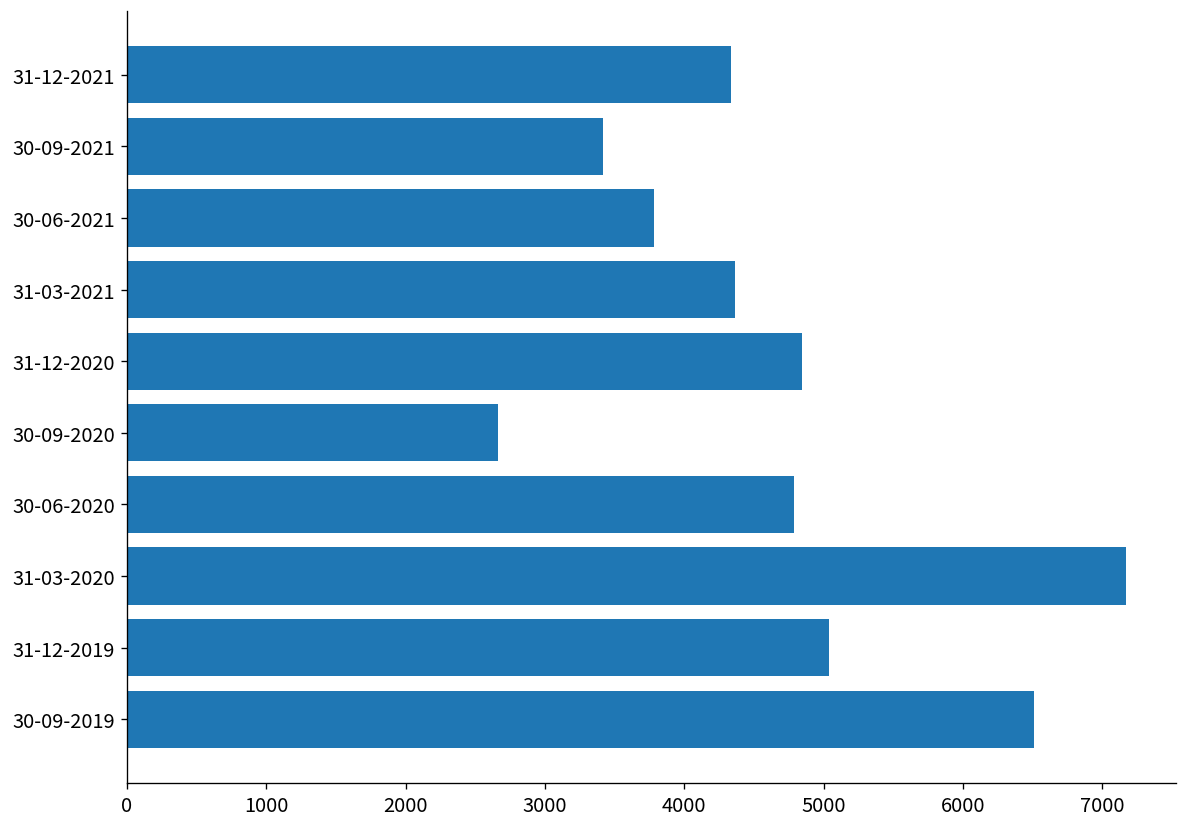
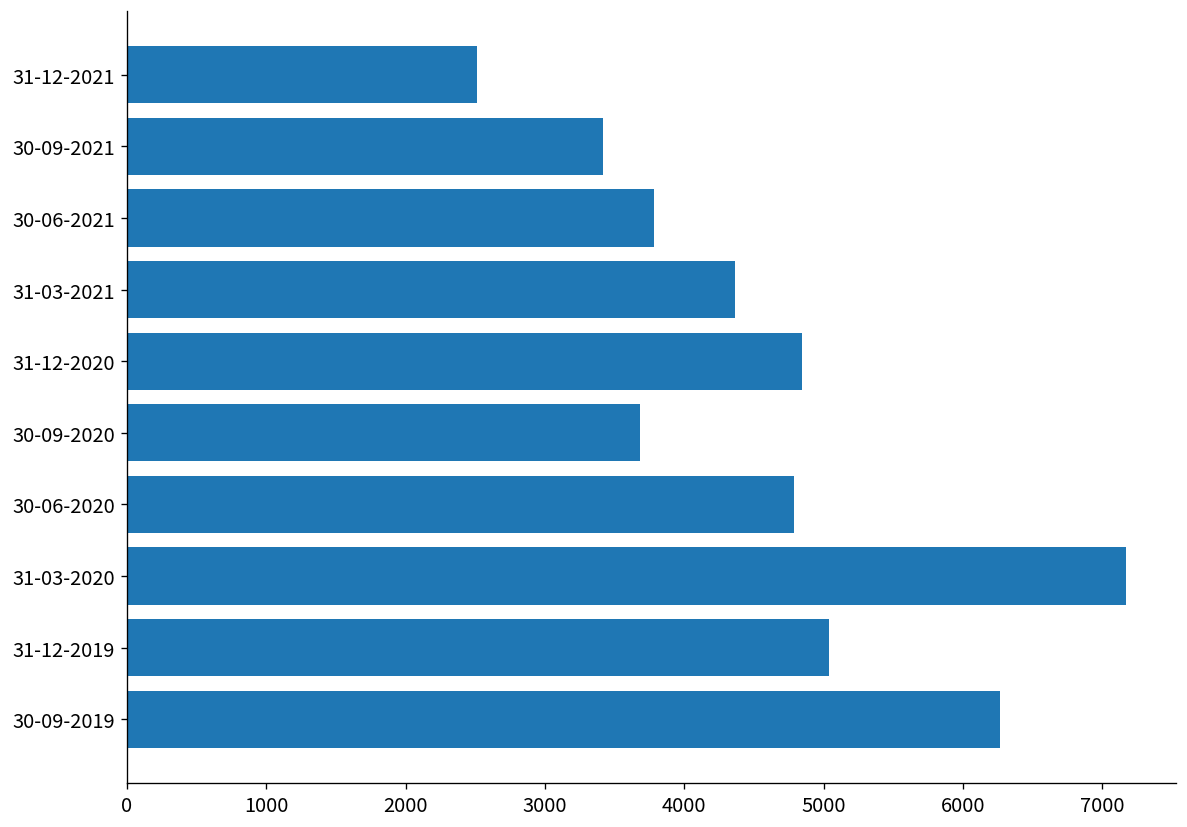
  {
-   "31-12-2021": 4330,
+   "31-12-2021": 2510,
    "30-09-2021": 3420,
    "30-06-2021": 3780,
    "31-03-2021": 4360,
    "31-12-2020": 4850,
-   "30-09-2020": 2670,
+   "30-09-2020": 3680,
    "30-06-2020": 4790,
    "31-03-2020": 7170,
    "31-12-2019": 5040,
-   "30-09-2019": 6510
+   "30-09-2019": 6260
  }
